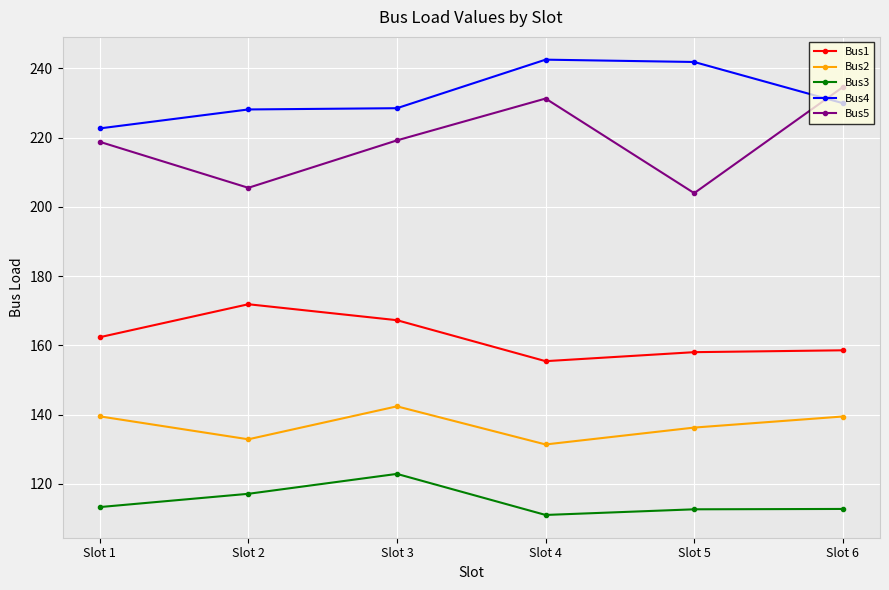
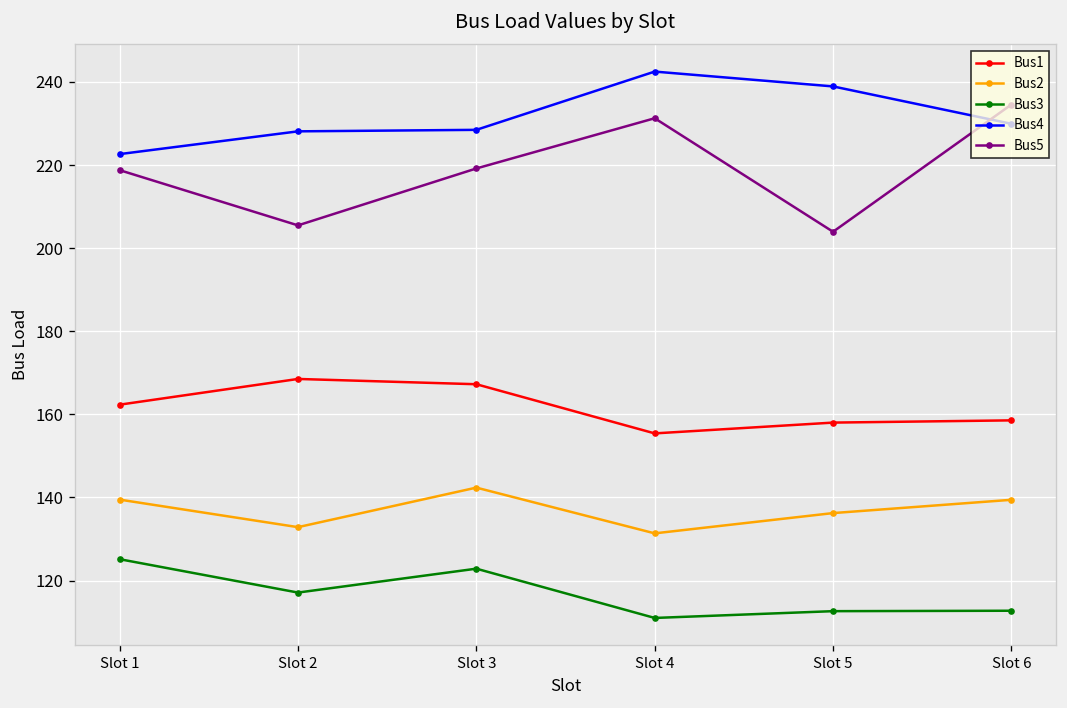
  {
    "Bus1": {
      "Slot 1": 162,
-     "Slot 2": 172,
+     "Slot 2": 169,
      "Slot 3": 167,
      "Slot 4": 155,
      "Slot 5": 158,
      "Slot 6": 159
    },
    "Bus2": {
      "Slot 1": 139,
      "Slot 2": 133,
      "Slot 3": 142,
      "Slot 4": 131,
      "Slot 5": 136,
      "Slot 6": 139
    },
    "Bus3": {
-     "Slot 1": 113,
+     "Slot 1": 125,
      "Slot 2": 117,
      "Slot 3": 123,
      "Slot 4": 111,
      "Slot 5": 113,
      "Slot 6": 113
    },
    "Bus4": {
      "Slot 1": 223,
      "Slot 2": 228,
      "Slot 3": 228,
      "Slot 4": 242,
-     "Slot 5": 242
+     "Slot 5": 239
    },
    "Bus5": {
      "Slot 1": 219,
      "Slot 2": 205,
      "Slot 3": 219,
      "Slot 4": 231,
      "Slot 5": 204
    }
  }
